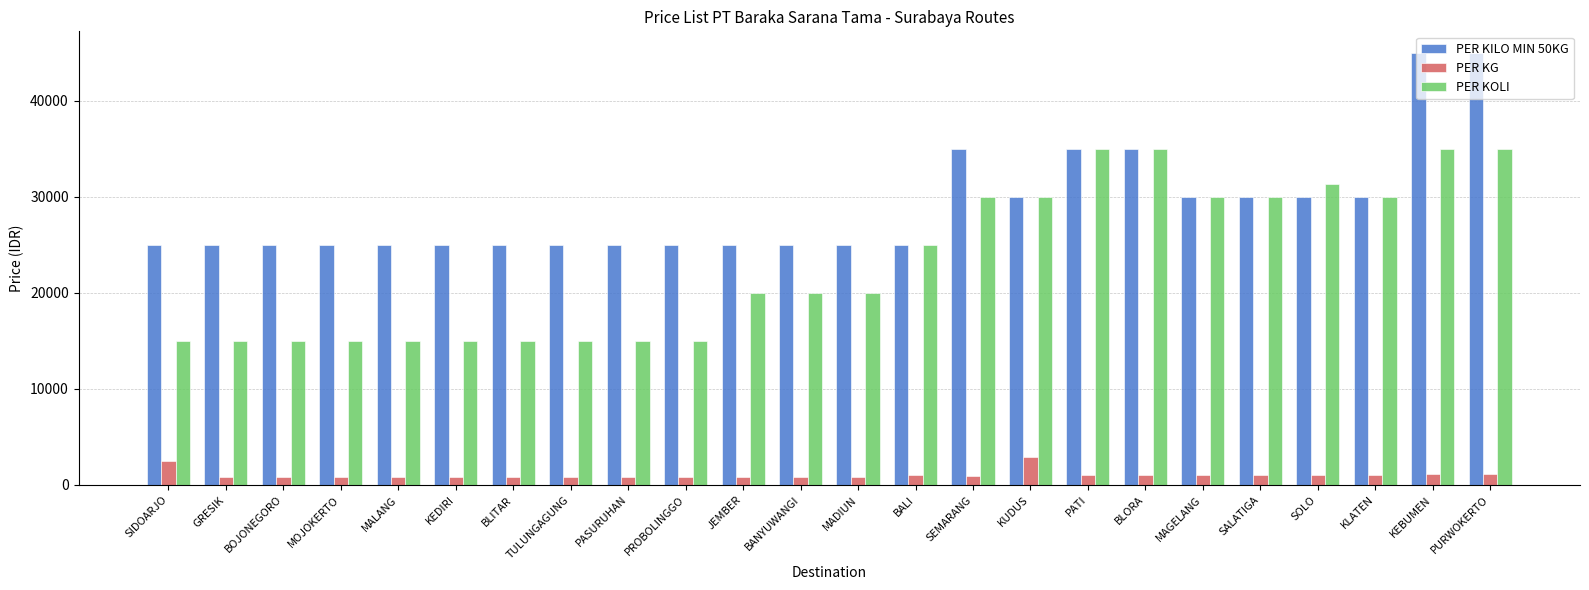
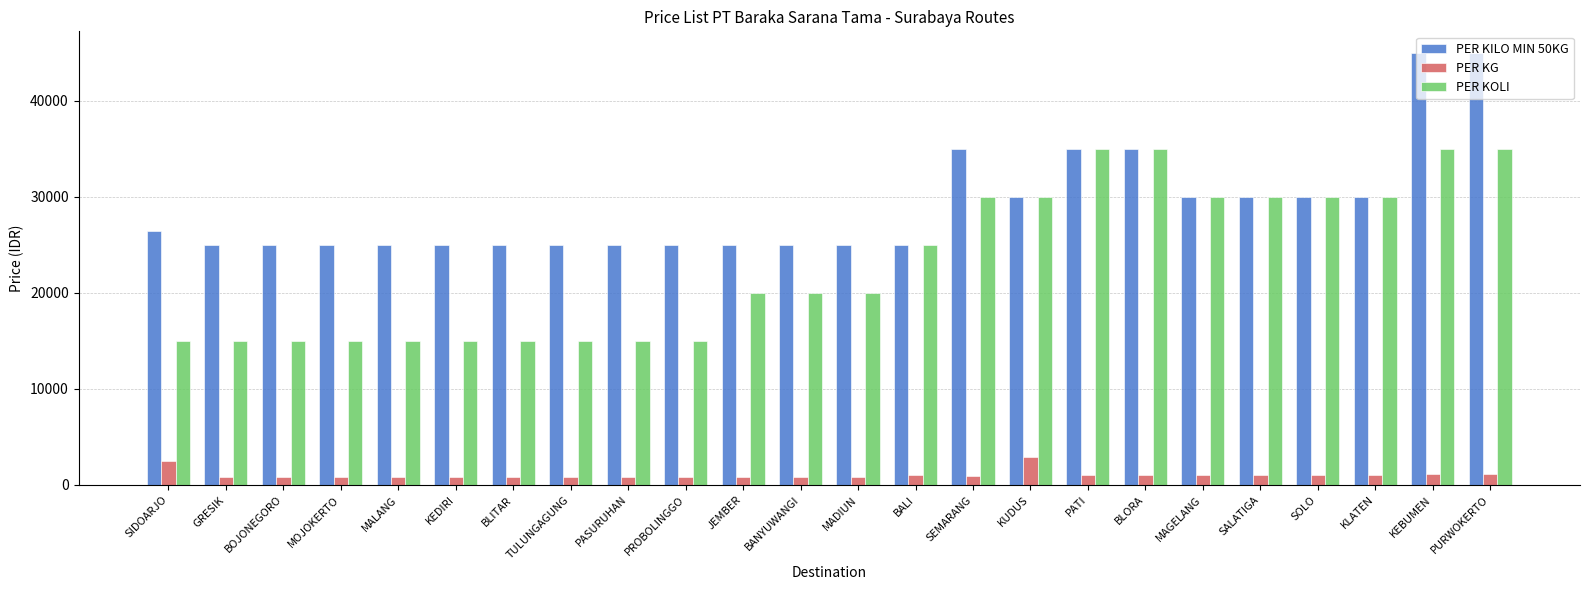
  {
    "PER KILO MIN 50KG": {
-     "SIDOARJO": 25000,
+     "SIDOARJO": 26000,
      "GRESIK": 25000,
      "BOJONEGORO": 25000,
      "MOJOKERTO": 25000,
      "MALANG": 25000,
      "KEDIRI": 25000,
      "BLITAR": 25000,
      "TULUNGAGUNG": 25000,
      "PASURUHAN": 25000,
      "PROBOLINGGO": 25000,
      "JEMBER": 25000,
      "BANYUWANGI": 25000,
      "MADIUN": 25000,
      "BALI": 25000,
      "SEMARANG": 35000,
      "KUDUS": 30000,
      "PATI": 35000,
      "BLORA": 35000,
      "MAGELANG": 30000,
      "SALATIGA": 30000,
      "SOLO": 30000,
      "KLATEN": 30000
    },
    "PER KG": {
      "SIDOARJO": 3000,
      "GRESIK": 1000,
      "BOJONEGORO": 1000,
      "MOJOKERTO": 1000,
      "MALANG": 1000,
      "KEDIRI": 1000,
      "BLITAR": 1000,
      "TULUNGAGUNG": 1000,
      "PASURUHAN": 1000,
      "PROBOLINGGO": 1000,
      "JEMBER": 1000,
      "BANYUWANGI": 1000,
      "MADIUN": 1000,
      "BALI": 1000,
      "SEMARANG": 1000,
      "KUDUS": 3000,
      "PATI": 1000,
      "BLORA": 1000,
      "MAGELANG": 1000,
      "SALATIGA": 1000,
      "SOLO": 1000,
      "KLATEN": 1000,
      "KEBUMEN": 1000,
      "PURWOKERTO": 1000
    },
    "PER KOLI": {
      "SIDOARJO": 15000,
      "GRESIK": 15000,
      "BOJONEGORO": 15000,
      "MOJOKERTO": 15000,
      "MALANG": 15000,
      "KEDIRI": 15000,
      "BLITAR": 15000,
      "TULUNGAGUNG": 15000,
      "PASURUHAN": 15000,
      "PROBOLINGGO": 15000,
      "JEMBER": 20000,
      "BANYUWANGI": 20000,
      "MADIUN": 20000,
      "BALI": 25000,
      "SEMARANG": 30000,
      "KUDUS": 30000,
      "PATI": 35000,
      "BLORA": 35000,
      "MAGELANG": 30000,
      "SALATIGA": 30000,
-     "SOLO": 31000,
+     "SOLO": 30000,
      "KLATEN": 30000,
      "KEBUMEN": 35000,
      "PURWOKERTO": 35000
    }
  }
